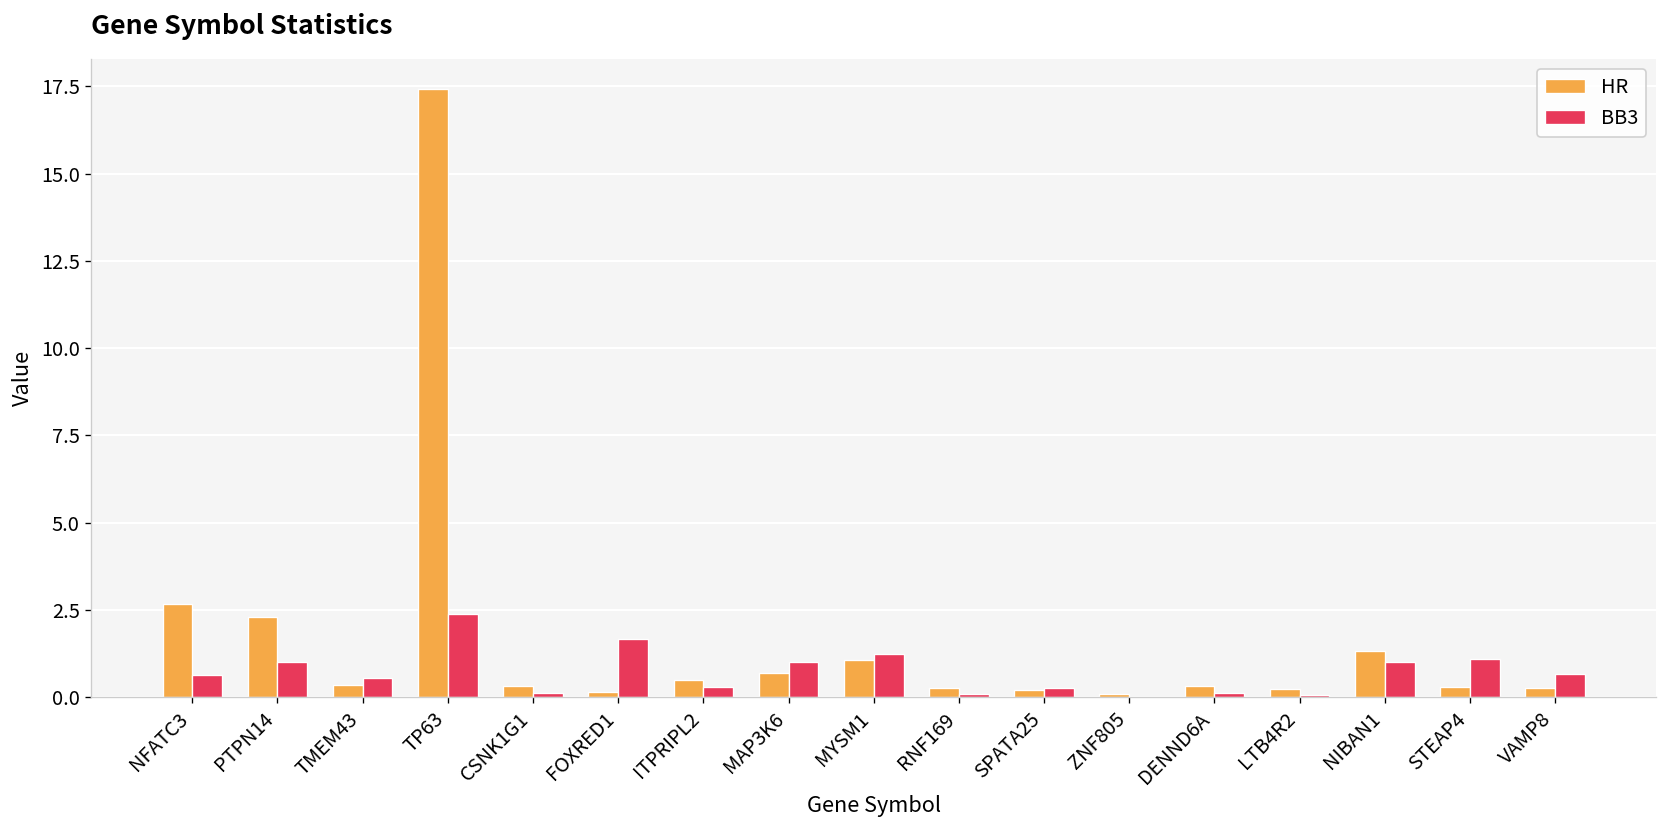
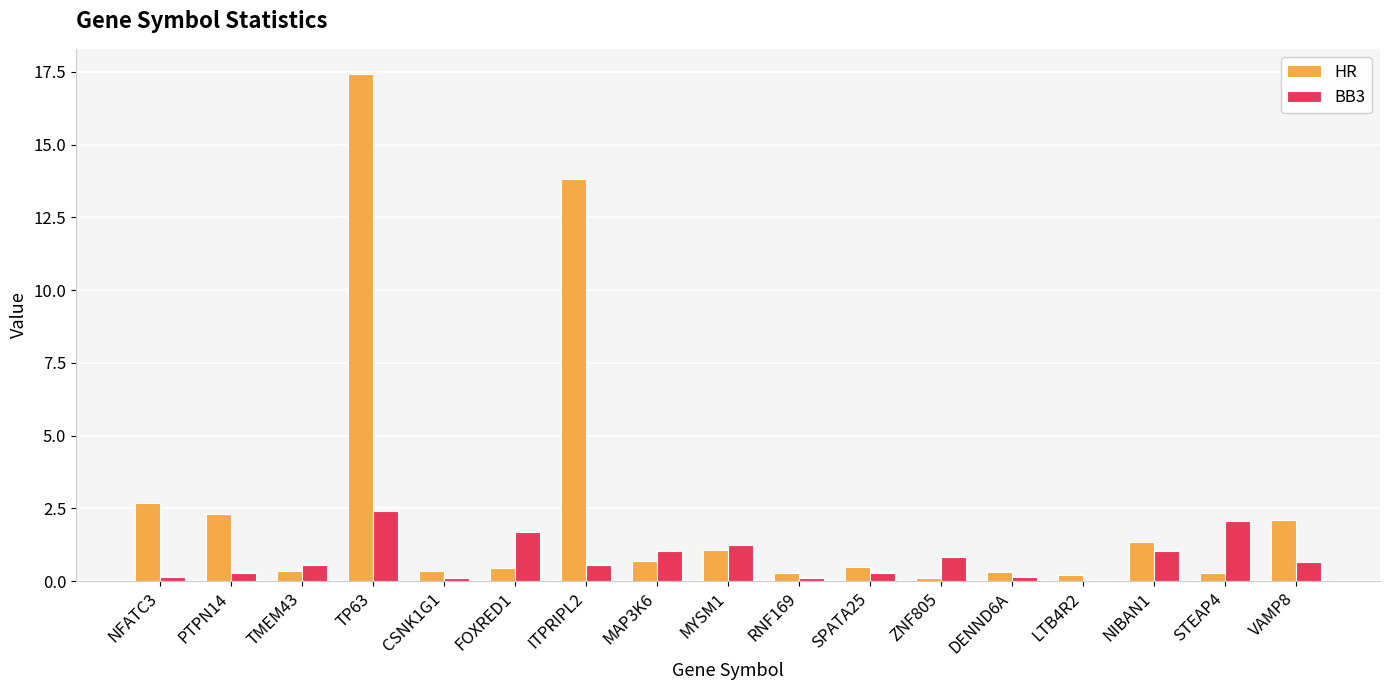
  {
    "HR": {
      "NFATC3": 2.7,
      "PTPN14": 2.3,
      "TMEM43": 0.3,
      "TP63": 17.4,
      "CSNK1G1": 0.3,
-     "FOXRED1": 0.2,
-     "ITPRIPL2": 0.5,
+     "FOXRED1": 0.4,
+     "ITPRIPL2": 13.8,
      "MAP3K6": 0.7,
      "MYSM1": 1.1,
      "RNF169": 0.3,
-     "SPATA25": 0.2,
+     "SPATA25": 0.5,
      "ZNF805": 0.1,
      "DENND6A": 0.3,
      "LTB4R2": 0.2,
      "NIBAN1": 1.3,
      "STEAP4": 0.3,
-     "VAMP8": 0.3
+     "VAMP8": 2.1
    },
    "BB3": {
-     "NFATC3": 0.6,
-     "PTPN14": 1.0,
+     "NFATC3": 0.1,
+     "PTPN14": 0.3,
      "TMEM43": 0.6,
      "TP63": 2.4,
      "CSNK1G1": 0.1,
      "FOXRED1": 1.7,
-     "ITPRIPL2": 0.3,
+     "ITPRIPL2": 0.6,
      "MAP3K6": 1.0,
      "MYSM1": 1.3,
      "RNF169": 0.1,
      "SPATA25": 0.3,
-     "ZNF805": 0.0,
+     "ZNF805": 0.8,
      "DENND6A": 0.1,
      "NIBAN1": 1.0,
-     "STEAP4": 1.1,
+     "STEAP4": 2.1,
      "VAMP8": 0.7
    }
  }
